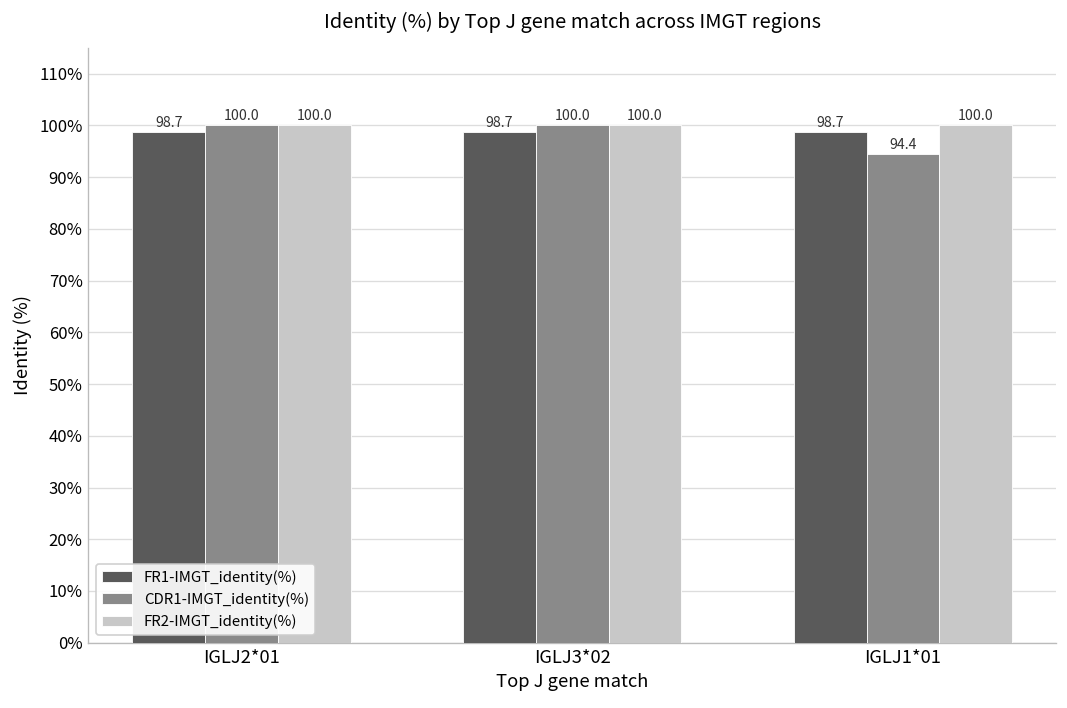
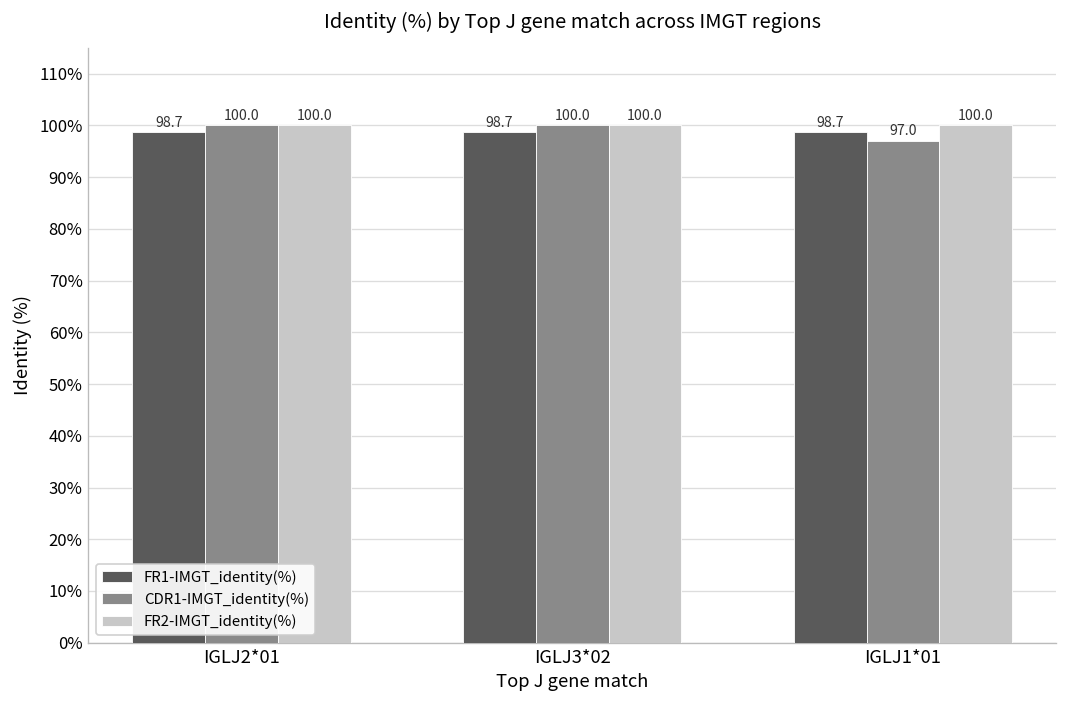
  {
    "FR1-IMGT_identity(%)": {
      "IGLJ2*01": 98.7,
      "IGLJ3*02": 98.7,
      "IGLJ1*01": 98.7
    },
    "CDR1-IMGT_identity(%)": {
      "IGLJ2*01": 100.0,
      "IGLJ3*02": 100.0,
-     "IGLJ1*01": 94.4
+     "IGLJ1*01": 97.0
    },
    "FR2-IMGT_identity(%)": {
      "IGLJ2*01": 100.0,
      "IGLJ3*02": 100.0,
      "IGLJ1*01": 100.0
    }
  }
